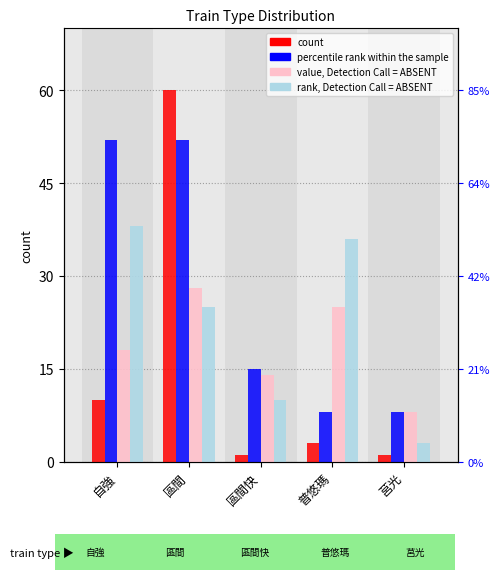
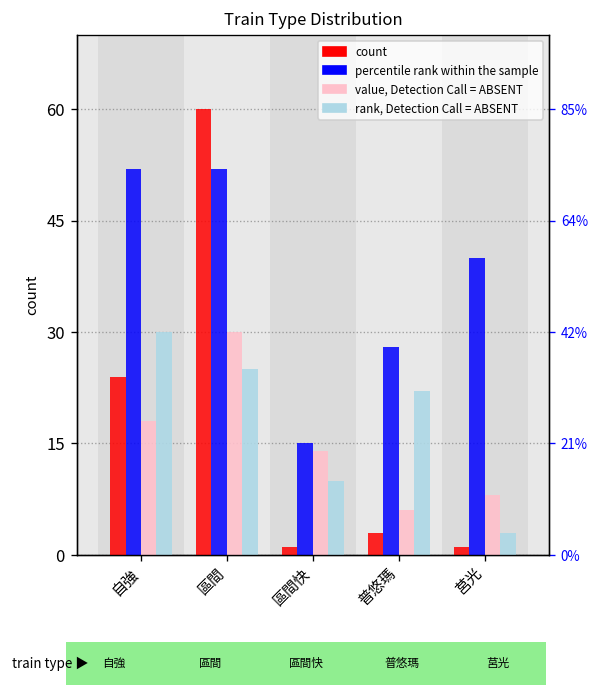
  {
    "count": {
-     "自強": 10,
+     "自強": 24,
      "區間": 60,
      "區間快": 1,
      "普悠瑪": 3,
      "莒光": 1
    },
    "percentile rank within the sample": {
      "自強": 52,
      "區間": 52,
      "區間快": 15,
-     "普悠瑪": 8,
-     "莒光": 8
+     "普悠瑪": 28,
+     "莒光": 40
    },
    "value, Detection Call = ABSENT": {
      "自強": 18,
-     "區間": 28,
+     "區間": 30,
      "區間快": 14,
-     "普悠瑪": 25,
+     "普悠瑪": 6,
      "莒光": 8
    },
    "rank, Detection Call = ABSENT": {
-     "自強": 38,
+     "自強": 30,
      "區間": 25,
      "區間快": 10,
-     "普悠瑪": 36,
+     "普悠瑪": 22,
      "莒光": 3
    }
  }
